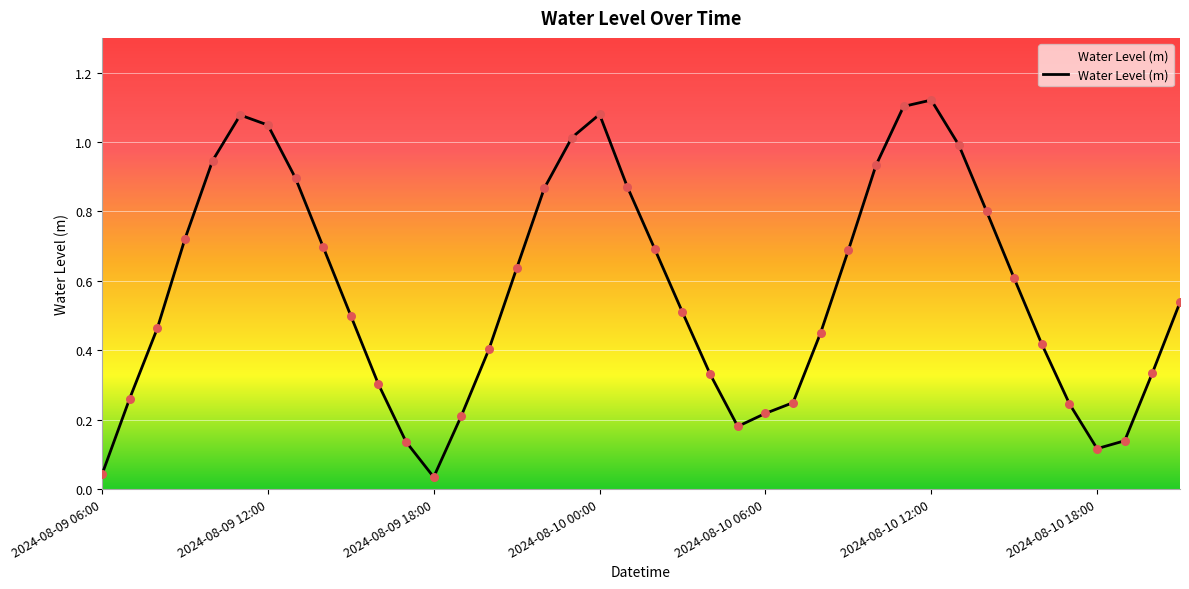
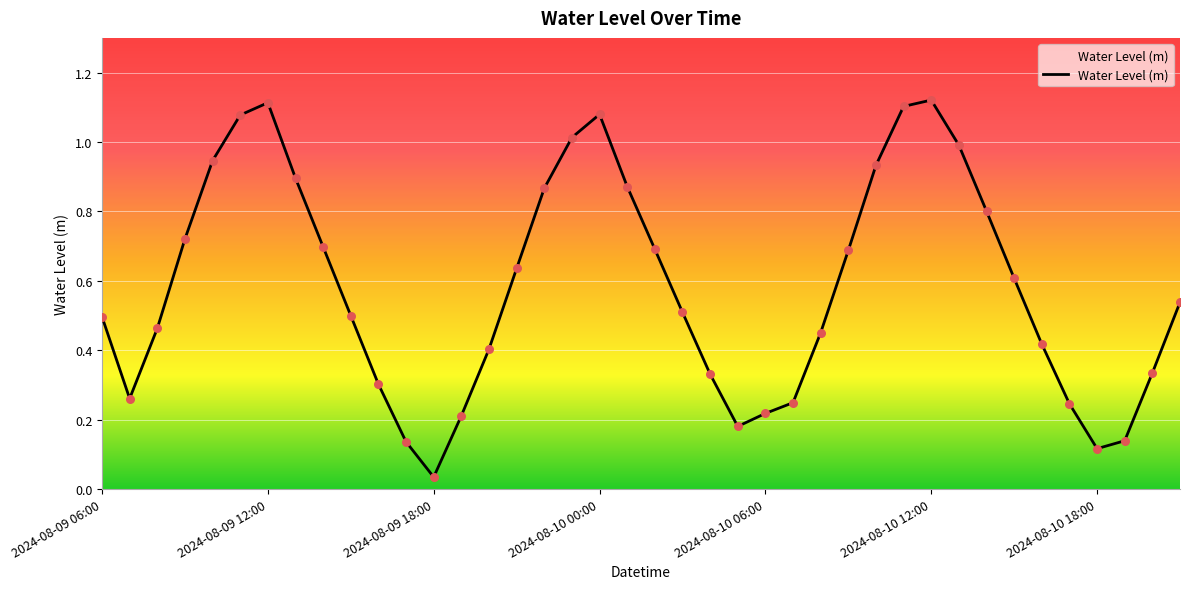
  {
-   "2024-08-09 06:00": 0.04,
-   "2024-08-09 12:00": 1.05,
+   "2024-08-09 06:00": 0.50,
+   "2024-08-09 12:00": 1.11,
    "2024-08-09 18:00": 0.03,
    "2024-08-10 00:00": 1.08,
    "2024-08-10 06:00": 0.22,
    "2024-08-10 12:00": 1.12,
    "2024-08-10 18:00": 0.12
  }
